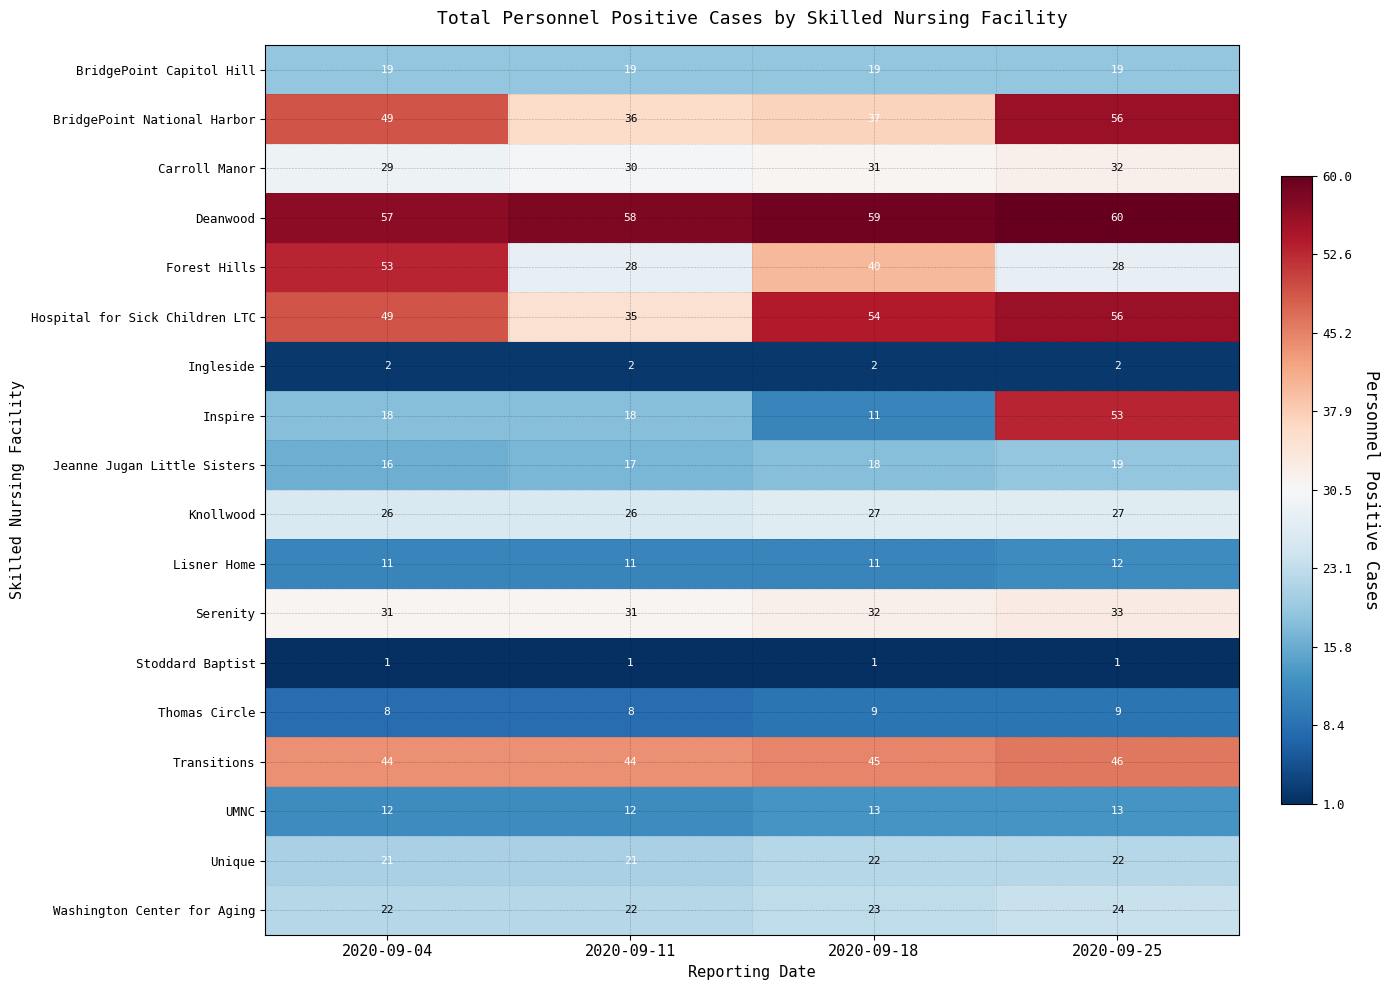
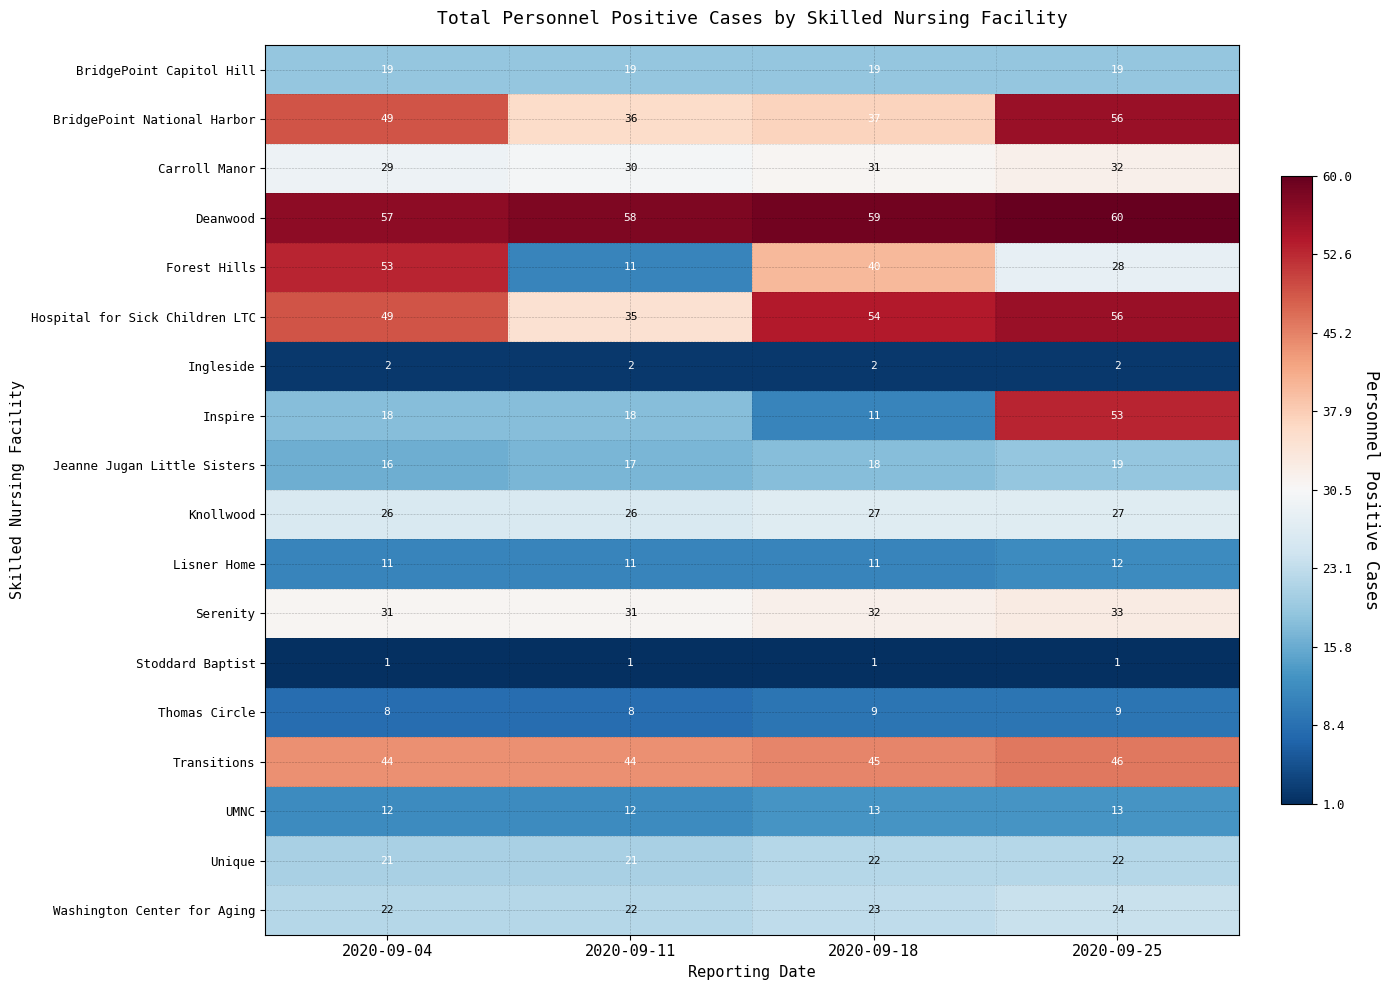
  {
    "BridgePoint Capitol Hill": {
      "2020-09-04": 19,
      "2020-09-11": 19,
      "2020-09-18": 19,
      "2020-09-25": 19
    },
    "BridgePoint National Harbor": {
      "2020-09-04": 49,
      "2020-09-11": 36,
      "2020-09-18": 37,
      "2020-09-25": 56
    },
    "Carroll Manor": {
      "2020-09-04": 29,
      "2020-09-11": 30,
      "2020-09-18": 31,
      "2020-09-25": 32
    },
    "Deanwood": {
      "2020-09-04": 57,
      "2020-09-11": 58,
      "2020-09-18": 59,
      "2020-09-25": 60
    },
    "Forest Hills": {
      "2020-09-04": 53,
-     "2020-09-11": 28,
+     "2020-09-11": 11,
      "2020-09-18": 40,
      "2020-09-25": 28
    },
    "Hospital for Sick Children LTC": {
      "2020-09-04": 49,
      "2020-09-11": 35,
      "2020-09-18": 54,
      "2020-09-25": 56
    },
    "Ingleside": {
      "2020-09-04": 2,
      "2020-09-11": 2,
      "2020-09-18": 2,
      "2020-09-25": 2
    },
    "Inspire": {
      "2020-09-04": 18,
      "2020-09-11": 18,
      "2020-09-18": 11,
      "2020-09-25": 53
    },
    "Jeanne Jugan Little Sisters": {
      "2020-09-04": 16,
      "2020-09-11": 17,
      "2020-09-18": 18,
      "2020-09-25": 19
    },
    "Knollwood": {
      "2020-09-04": 26,
      "2020-09-11": 26,
      "2020-09-18": 27,
      "2020-09-25": 27
    },
    "Lisner Home": {
      "2020-09-04": 11,
      "2020-09-11": 11,
      "2020-09-18": 11,
      "2020-09-25": 12
    },
    "Serenity": {
      "2020-09-04": 31,
      "2020-09-11": 31,
      "2020-09-18": 32,
      "2020-09-25": 33
    },
    "Stoddard Baptist": {
      "2020-09-04": 1,
      "2020-09-11": 1,
      "2020-09-18": 1,
      "2020-09-25": 1
    },
    "Thomas Circle": {
      "2020-09-04": 8,
      "2020-09-11": 8,
      "2020-09-18": 9,
      "2020-09-25": 9
    },
    "Transitions": {
      "2020-09-04": 44,
      "2020-09-11": 44,
      "2020-09-18": 45,
      "2020-09-25": 46
    },
    "UMNC": {
      "2020-09-04": 12,
      "2020-09-11": 12,
      "2020-09-18": 13,
      "2020-09-25": 13
    },
    "Unique": {
      "2020-09-04": 21,
      "2020-09-11": 21,
      "2020-09-18": 22,
      "2020-09-25": 22
    },
    "Washington Center for Aging": {
      "2020-09-04": 22,
      "2020-09-11": 22,
      "2020-09-18": 23,
      "2020-09-25": 24
    }
  }
